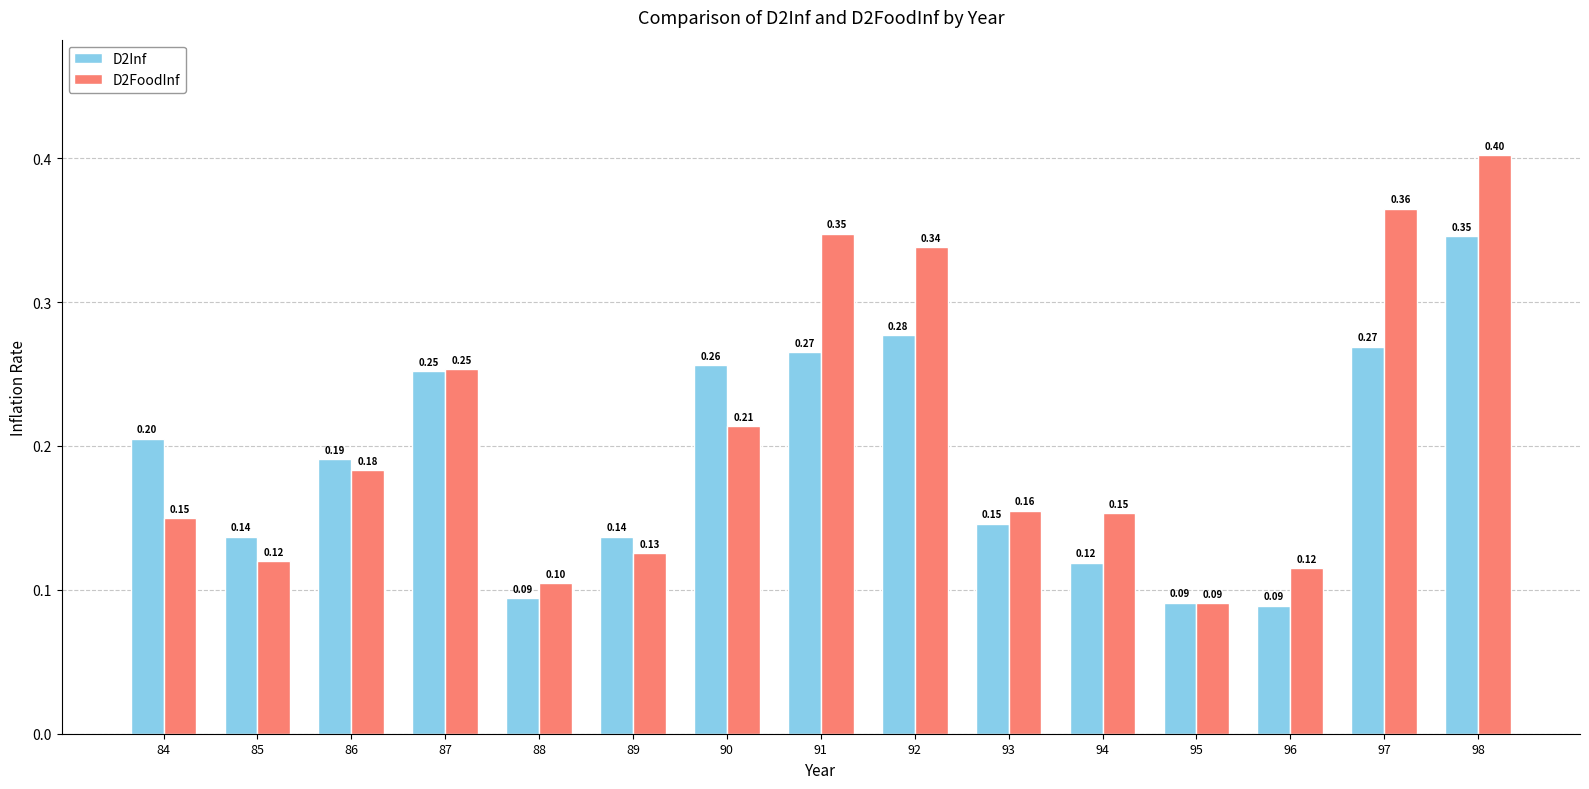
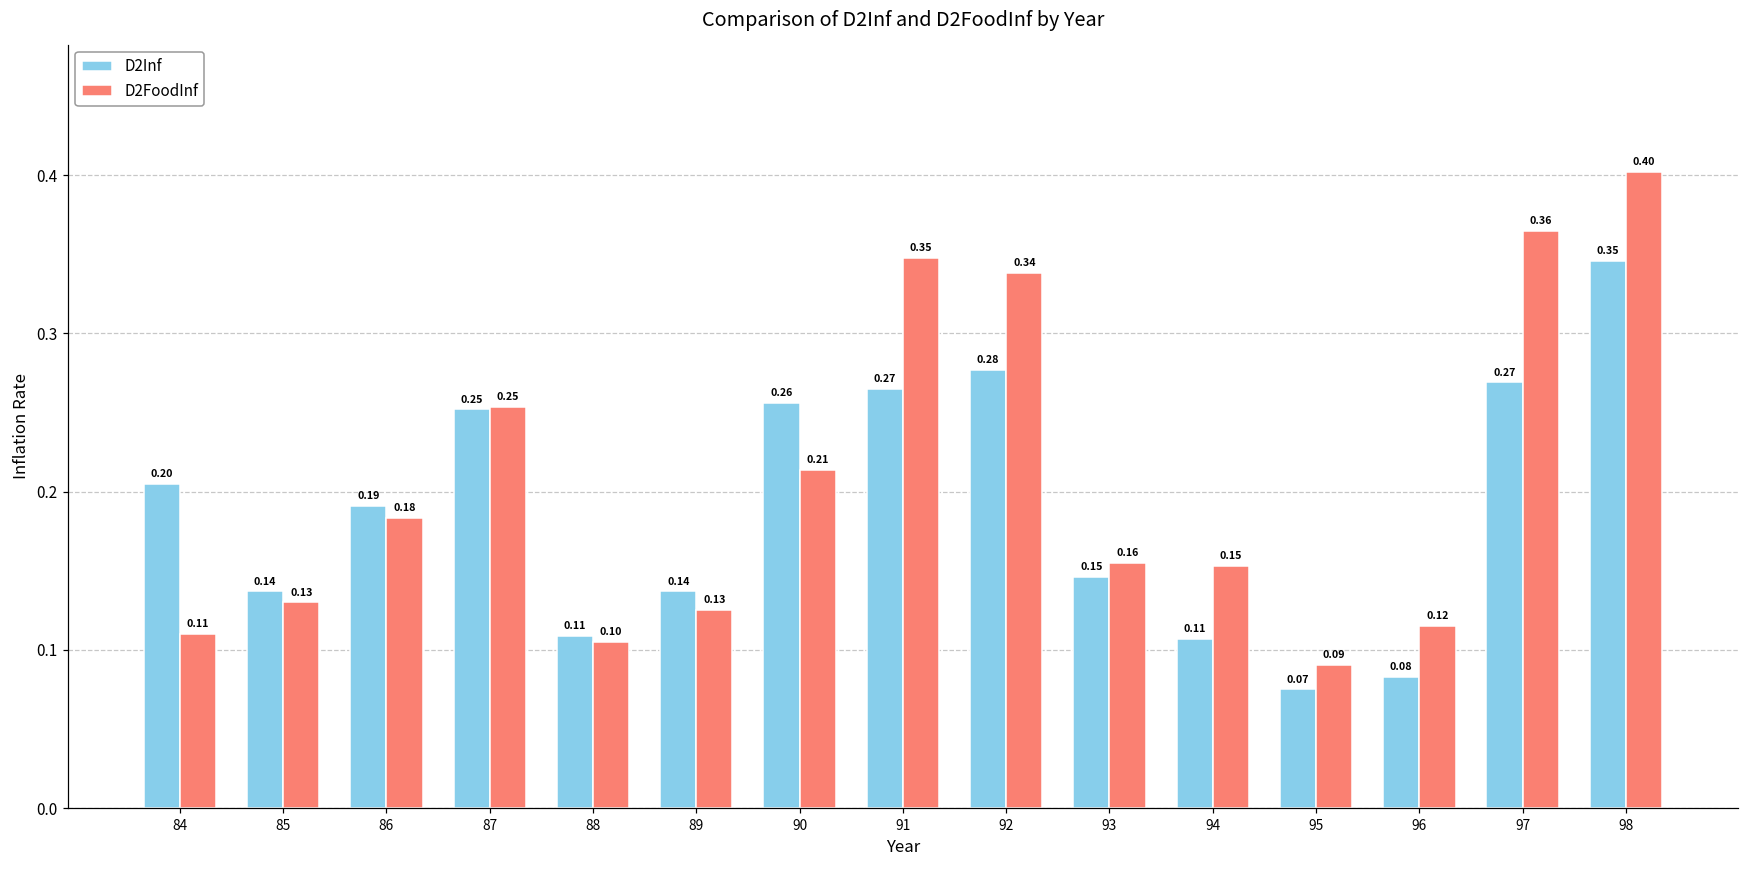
  {
    "D2Inf": {
      "84": 0.20,
      "85": 0.14,
      "86": 0.19,
      "87": 0.25,
-     "88": 0.09,
+     "88": 0.11,
      "89": 0.14,
      "90": 0.26,
      "91": 0.27,
      "92": 0.28,
      "93": 0.15,
-     "94": 0.12,
-     "95": 0.09,
-     "96": 0.09,
+     "94": 0.11,
+     "95": 0.07,
+     "96": 0.08,
      "97": 0.27,
      "98": 0.35
    },
    "D2FoodInf": {
-     "84": 0.15,
-     "85": 0.12,
+     "84": 0.11,
+     "85": 0.13,
      "86": 0.18,
      "87": 0.25,
      "88": 0.10,
      "89": 0.13,
      "90": 0.21,
      "91": 0.35,
      "92": 0.34,
      "93": 0.16,
      "94": 0.15,
      "95": 0.09,
      "96": 0.12,
      "97": 0.36,
      "98": 0.40
    }
  }
